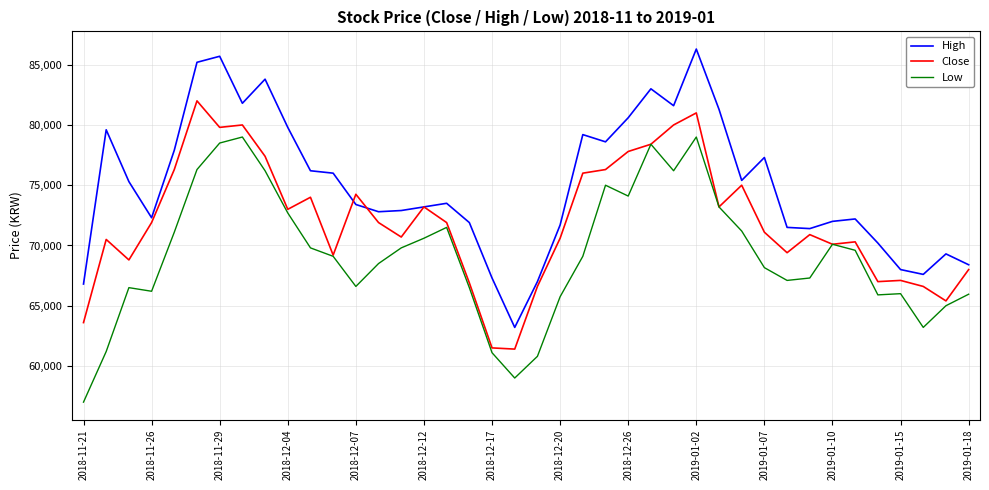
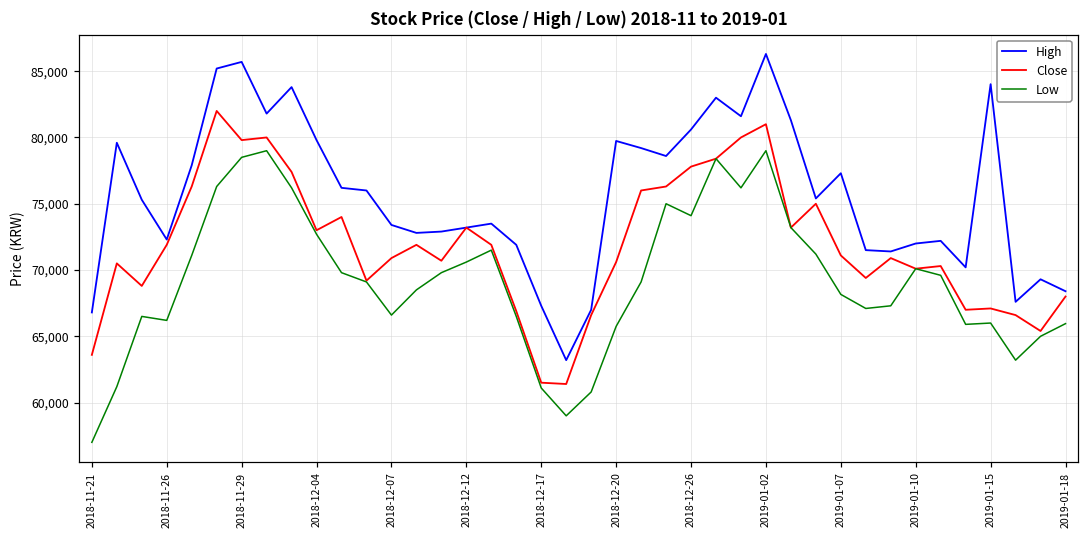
  {
    "High": {
      "2018-11-21": "66,800",
      "2018-11-26": "72,300",
      "2018-11-29": "85,700",
      "2018-12-04": "79,800",
      "2018-12-07": "73,400",
      "2018-12-17": "67,300",
-     "2018-12-20": "71,700",
+     "2018-12-20": "79,700",
      "2018-12-26": "80,600",
      "2019-01-02": "86,300",
      "2019-01-07": "77,300",
      "2019-01-10": "72,000",
-     "2019-01-15": "68,000",
+     "2019-01-15": "84,000",
      "2019-01-18": "68,400"
    },
    "Close": {
      "2018-11-21": "63,600",
      "2018-11-26": "71,900",
      "2018-11-29": "79,800",
      "2018-12-04": "73,000",
-     "2018-12-07": "74,200",
+     "2018-12-07": "70,900",
      "2018-12-17": "61,500",
      "2018-12-20": "70,600",
      "2018-12-26": "77,800",
      "2019-01-02": "81,000",
      "2019-01-07": "71,100",
      "2019-01-15": "67,100",
      "2019-01-18": "68,000"
    },
    "Low": {
      "2018-11-21": "57,000",
      "2018-11-26": "66,200",
      "2018-11-29": "78,500",
      "2018-12-04": "72,700",
      "2018-12-07": "66,600",
      "2018-12-12": "70,600",
      "2018-12-17": "61,100",
      "2018-12-20": "65,700",
      "2018-12-26": "74,100",
      "2019-01-02": "79,000",
      "2019-01-07": "68,200",
      "2019-01-15": "66,000",
      "2019-01-18": "66,000"
    }
  }
